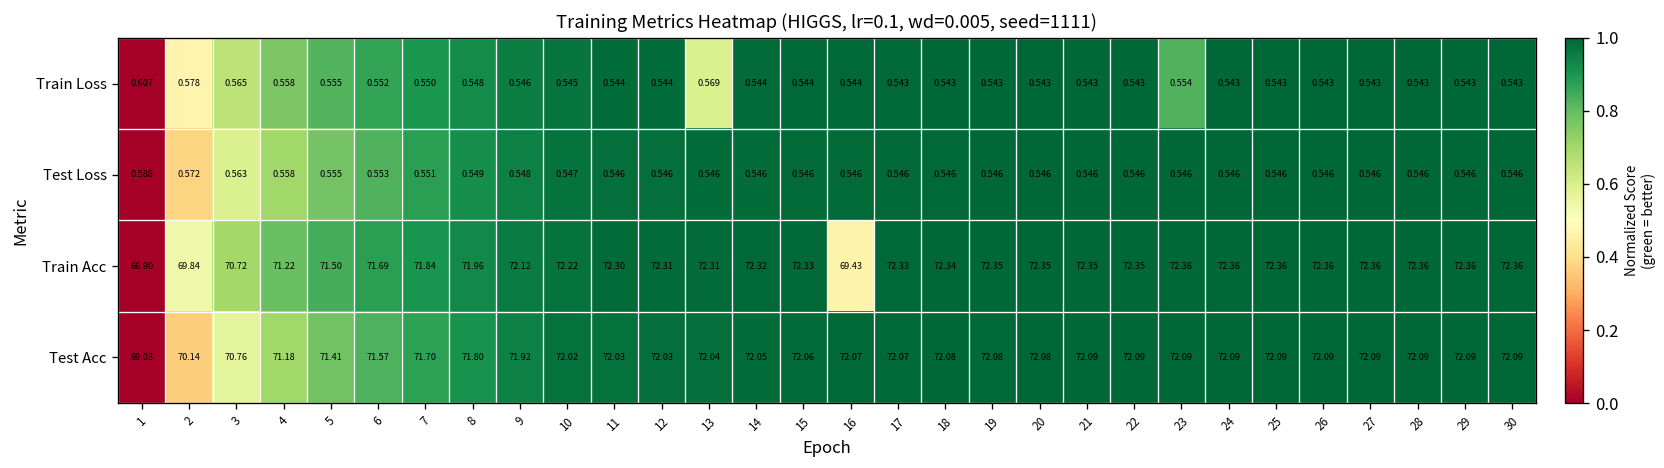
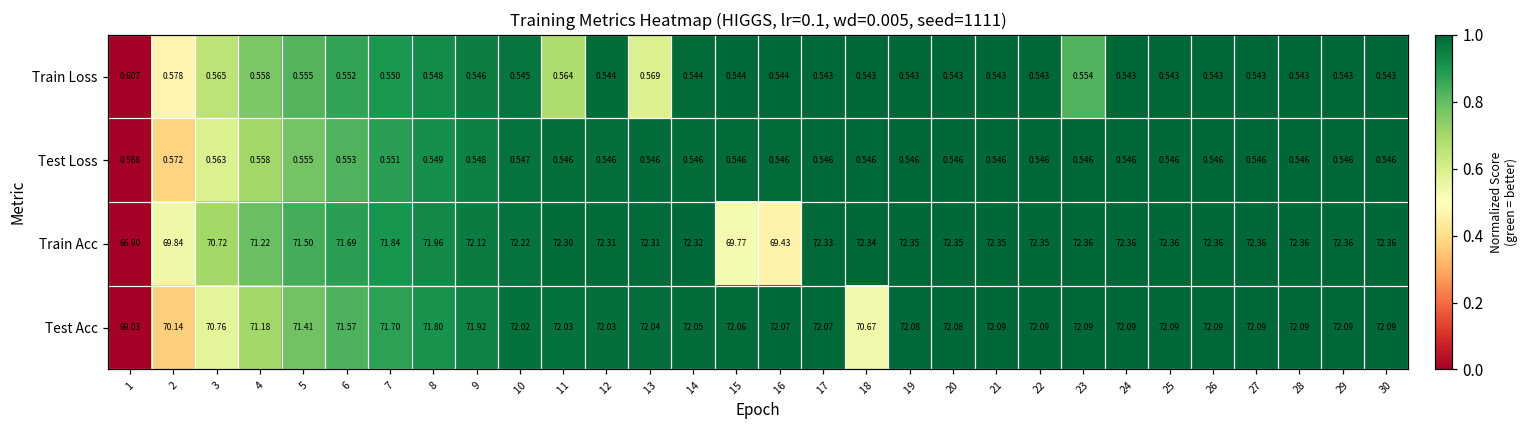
  {
    "Train Loss": {
      "1": 0.607,
      "2": 0.578,
      "3": 0.565,
      "4": 0.558,
      "5": 0.555,
      "6": 0.552,
      "7": 0.550,
      "8": 0.548,
      "9": 0.546,
      "10": 0.545,
-     "11": 0.544,
+     "11": 0.564,
      "12": 0.544,
      "13": 0.569,
      "14": 0.544,
      "15": 0.544,
      "16": 0.544,
      "17": 0.543,
      "18": 0.543,
      "19": 0.543,
      "20": 0.543,
      "21": 0.543,
      "22": 0.543,
      "23": 0.554,
      "24": 0.543,
      "25": 0.543,
      "26": 0.543,
      "27": 0.543,
      "28": 0.543,
      "29": 0.543,
      "30": 0.543
    },
    "Test Loss": {
      "1": 0.588,
      "2": 0.572,
      "3": 0.563,
      "4": 0.558,
      "5": 0.555,
      "6": 0.553,
      "7": 0.551,
      "8": 0.549,
      "9": 0.548,
      "10": 0.547,
      "11": 0.546,
      "12": 0.546,
      "13": 0.546,
      "14": 0.546,
      "15": 0.546,
      "16": 0.546,
      "17": 0.546,
      "18": 0.546,
      "19": 0.546,
      "20": 0.546,
      "21": 0.546,
      "22": 0.546,
      "23": 0.546,
      "24": 0.546,
      "25": 0.546,
      "26": 0.546,
      "27": 0.546,
      "28": 0.546,
      "29": 0.546,
      "30": 0.546
    },
    "Train Acc": {
      "1": 66.90,
      "2": 69.84,
      "3": 70.72,
      "4": 71.22,
      "5": 71.50,
      "6": 71.69,
      "7": 71.84,
      "8": 71.96,
      "9": 72.12,
      "10": 72.22,
      "11": 72.30,
      "12": 72.31,
      "13": 72.31,
      "14": 72.32,
-     "15": 72.33,
+     "15": 69.77,
      "16": 69.43,
      "17": 72.33,
      "18": 72.34,
      "19": 72.35,
      "20": 72.35,
      "21": 72.35,
      "22": 72.35,
      "23": 72.36,
      "24": 72.36,
      "25": 72.36,
      "26": 72.36,
      "27": 72.36,
      "28": 72.36,
      "29": 72.36,
      "30": 72.36
    },
    "Test Acc": {
      "1": 69.03,
      "2": 70.14,
      "3": 70.76,
      "4": 71.18,
      "5": 71.41,
      "6": 71.57,
      "7": 71.70,
      "8": 71.80,
      "9": 71.92,
      "10": 72.02,
      "11": 72.03,
      "12": 72.03,
      "13": 72.04,
      "14": 72.05,
      "15": 72.06,
      "16": 72.07,
      "17": 72.07,
-     "18": 72.08,
+     "18": 70.67,
      "19": 72.08,
      "20": 72.08,
      "21": 72.09,
      "22": 72.09,
      "23": 72.09,
      "24": 72.09,
      "25": 72.09,
      "26": 72.09,
      "27": 72.09,
      "28": 72.09,
      "29": 72.09,
      "30": 72.09
    }
  }
